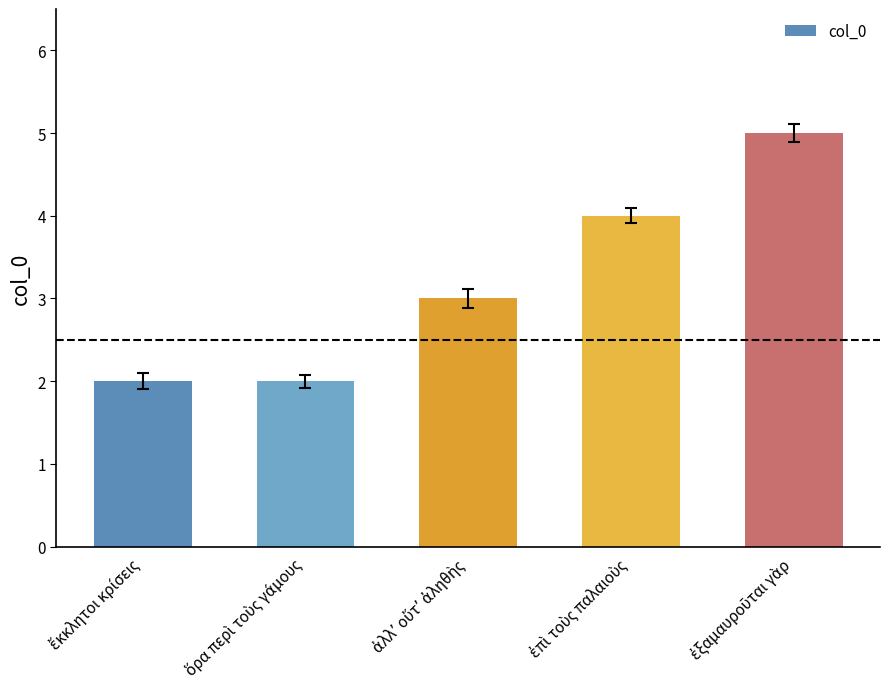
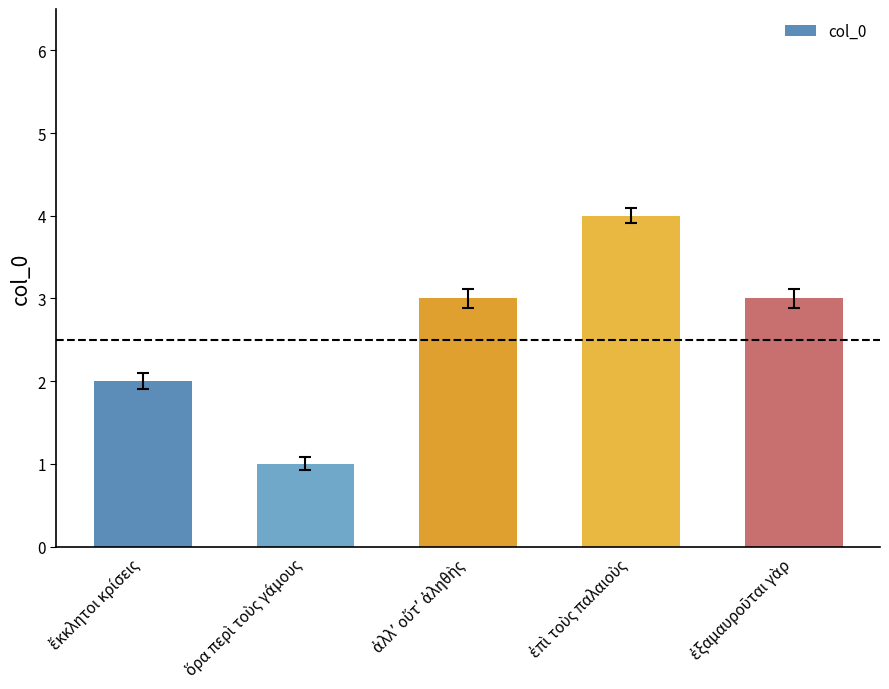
  {
    "col_0": {
      "ἔκκλητοι κρίσεις": 2,
-     "ὅρα περὶ τοὺς γάμους": 2,
+     "ὅρα περὶ τοὺς γάμους": 1,
      "ἀλλʼ οὔτʼ ἀληθὴς": 3,
      "ἐπὶ τοὺς παλαιοὺς": 4,
-     "ἐξαμαυροῦται γὰρ": 5
+     "ἐξαμαυροῦται γὰρ": 3
    }
  }
